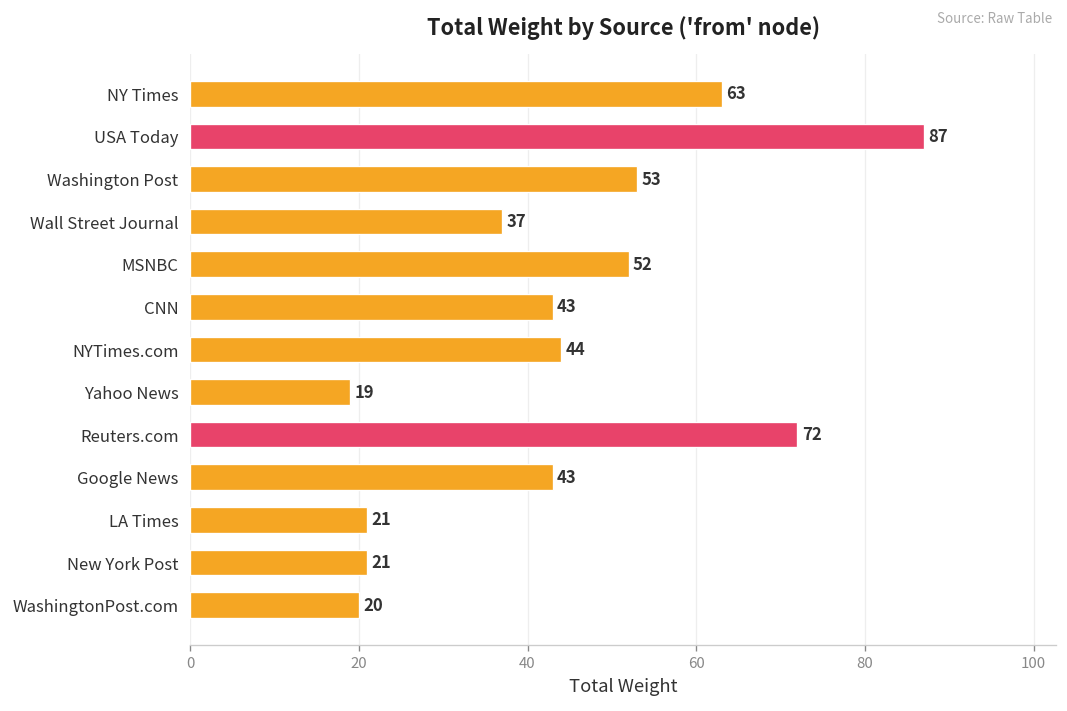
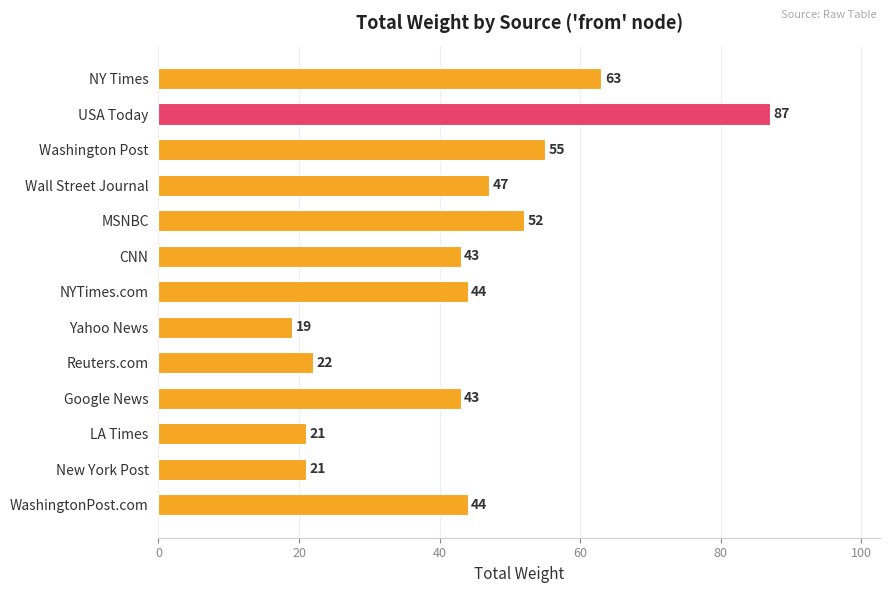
  {
    "NY Times": 63,
    "USA Today": 87,
-   "Washington Post": 53,
-   "Wall Street Journal": 37,
+   "Washington Post": 55,
+   "Wall Street Journal": 47,
    "MSNBC": 52,
    "CNN": 43,
    "NYTimes.com": 44,
    "Yahoo News": 19,
-   "Reuters.com": 72,
+   "Reuters.com": 22,
    "Google News": 43,
    "LA Times": 21,
    "New York Post": 21,
-   "WashingtonPost.com": 20
+   "WashingtonPost.com": 44
  }
